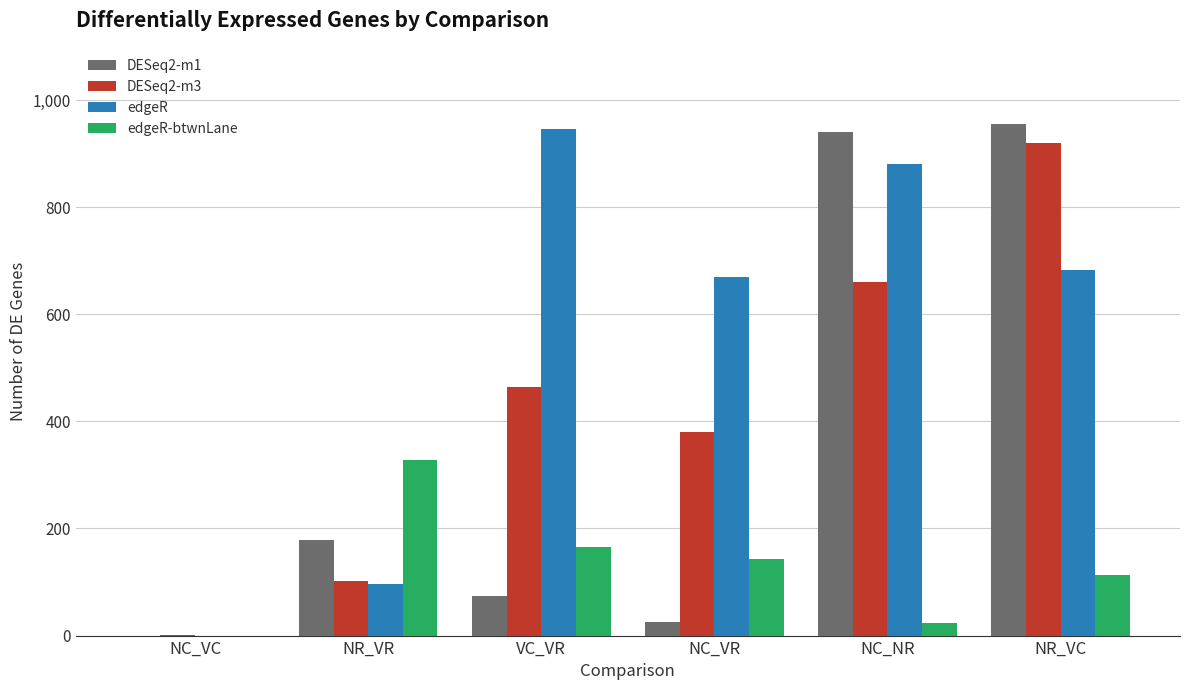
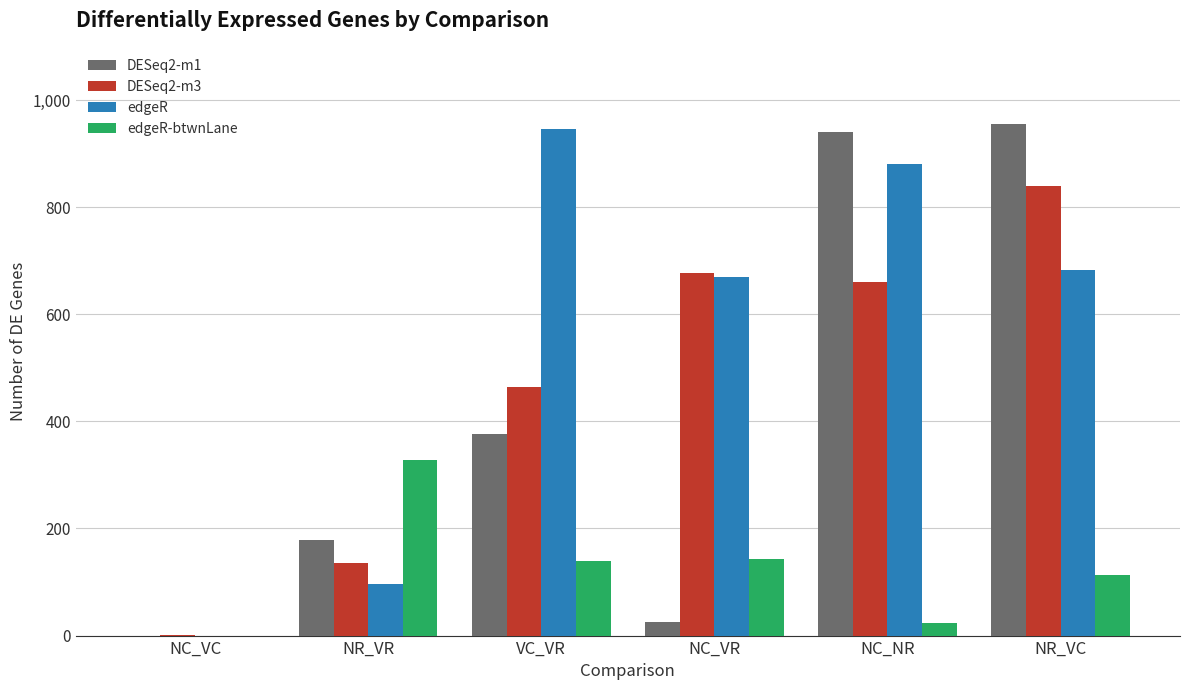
  {
    "DESeq2-m1": {
      "NC_VC": 0,
      "NR_VR": 180,
-     "VC_VR": 70,
+     "VC_VR": 380,
      "NC_VR": 30,
      "NC_NR": 940,
      "NR_VC": 960
    },
    "DESeq2-m3": {
-     "NR_VR": 100,
+     "NR_VR": 140,
      "VC_VR": 470,
-     "NC_VR": 380,
+     "NC_VR": 680,
      "NC_NR": 660,
-     "NR_VC": 920
+     "NR_VC": 840
    },
    "edgeR": {
      "NC_VC": 0,
      "NR_VR": 100,
      "VC_VR": 950,
      "NC_VR": 670,
      "NC_NR": 880,
      "NR_VC": 680
    },
    "edgeR-btwnLane": {
      "NC_VC": 0,
      "NR_VR": 330,
-     "VC_VR": 170,
+     "VC_VR": 140,
      "NC_VR": 140,
      "NC_NR": 20,
      "NR_VC": 110
    }
  }
